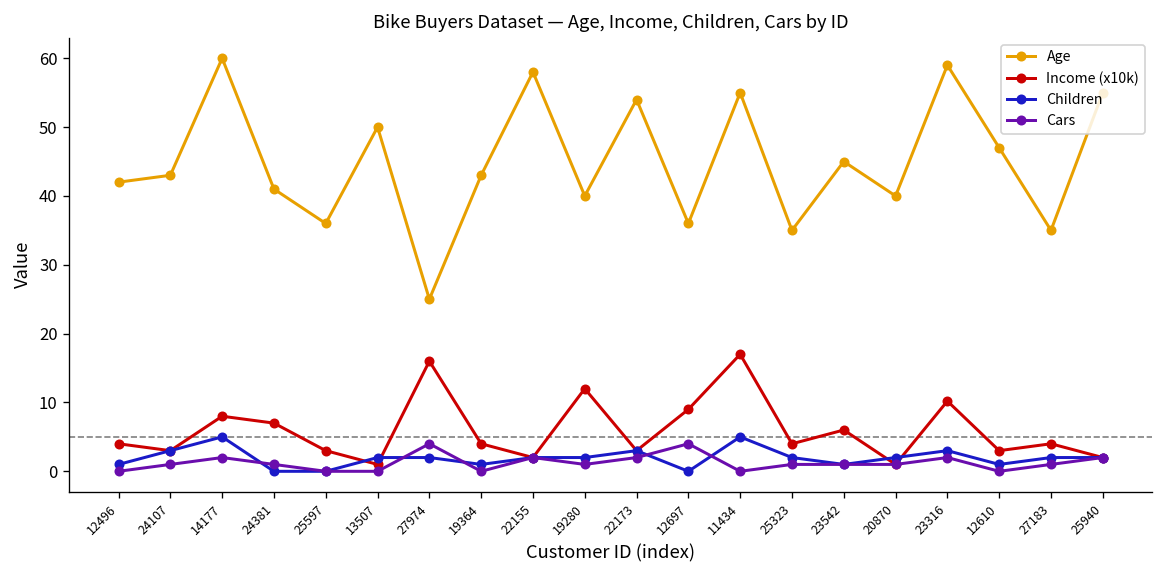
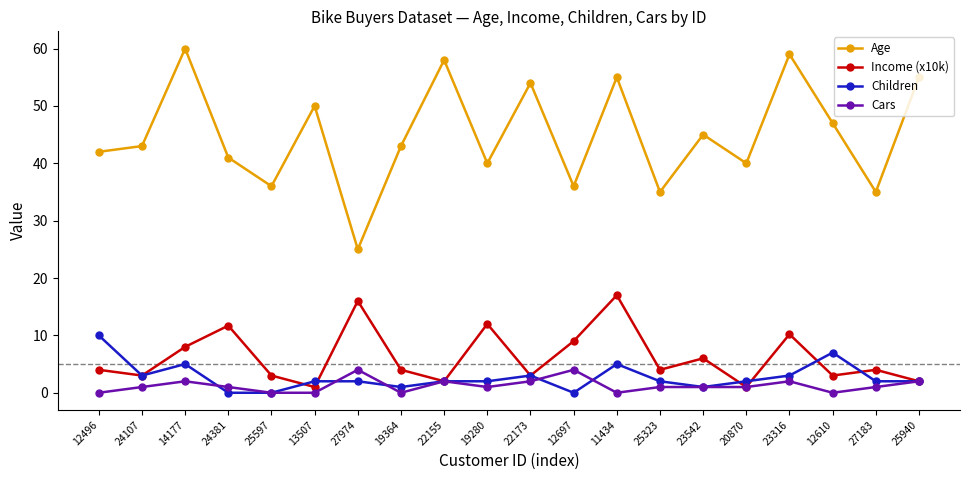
  {
    "Age": {
      "12496": 42,
      "24107": 43,
      "14177": 60,
      "24381": 41,
      "25597": 36,
      "13507": 50,
      "27974": 25,
      "19364": 43,
      "22155": 58,
      "19280": 40,
      "22173": 54,
      "12697": 36,
      "11434": 55,
      "25323": 35,
      "23542": 45,
      "20870": 40,
      "23316": 59,
      "12610": 47,
      "27183": 35
    },
    "Income (x10k)": {
      "12496": 4,
      "14177": 8,
-     "24381": 7,
+     "24381": 12,
      "25597": 3,
      "13507": 1,
      "27974": 16,
      "19364": 4,
      "19280": 12,
      "12697": 9,
      "11434": 17,
      "25323": 4,
      "23542": 6,
      "23316": 10,
      "12610": 3,
      "27183": 4
    },
    "Children": {
-     "12496": 1,
+     "12496": 10,
      "14177": 5,
      "24381": 0,
      "13507": 2,
      "27974": 2,
      "19364": 1,
      "19280": 2,
      "12697": 0,
      "11434": 5,
      "25323": 2,
      "20870": 2,
      "23316": 3,
-     "12610": 1,
+     "12610": 7,
      "27183": 2
    },
    "Cars": {
      "12496": 0,
      "24107": 1,
      "14177": 2,
      "24381": 1,
      "13507": 0,
      "27974": 4,
      "19364": 0,
      "19280": 1,
      "22173": 2,
      "12697": 4,
      "11434": 0,
      "25323": 1,
      "23316": 2,
      "12610": 0,
      "27183": 1
    }
  }
